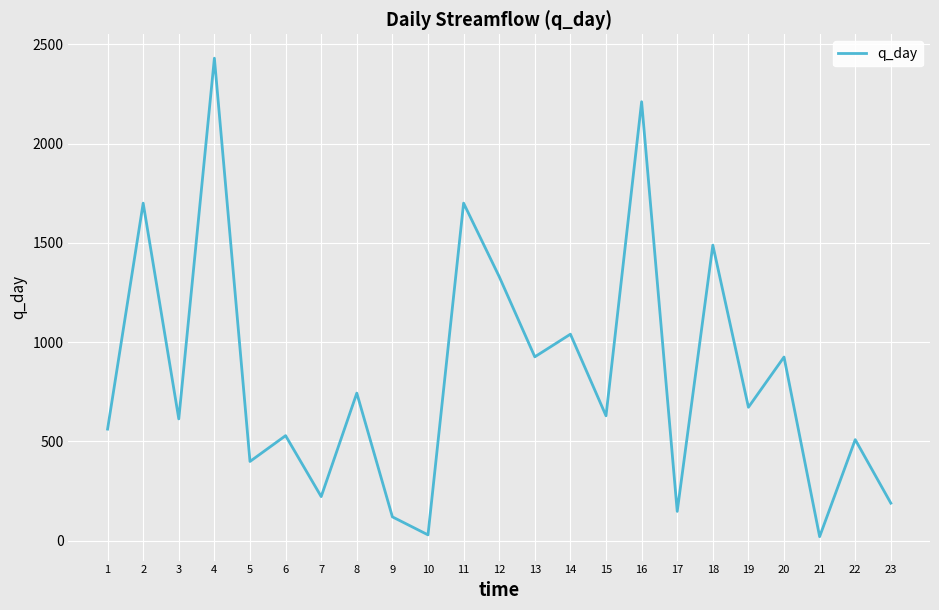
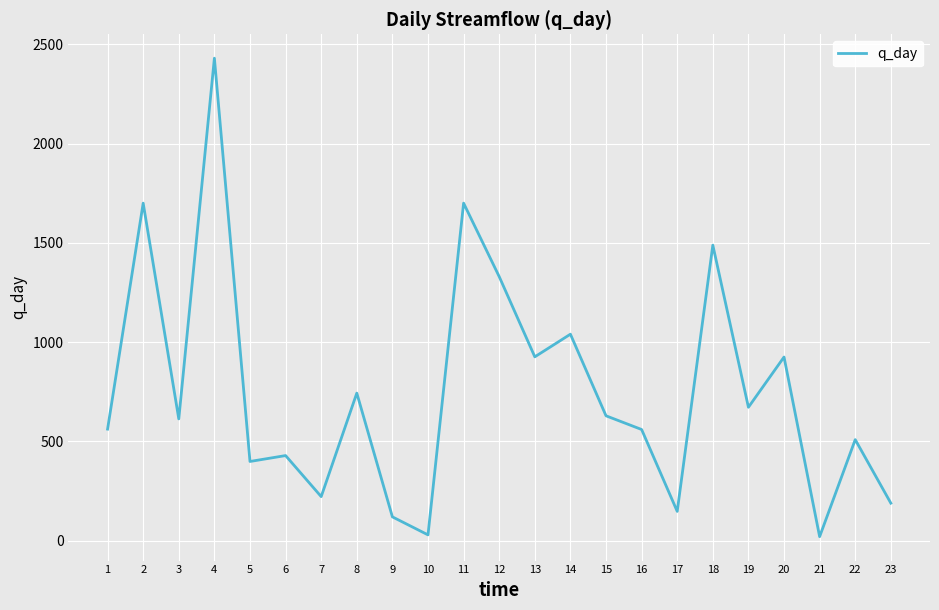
  {
    "1": 560,
    "2": 1700,
    "3": 610,
    "4": 2430,
    "5": 400,
-   "6": 530,
+   "6": 430,
    "7": 220,
    "8": 740,
    "9": 120,
    "10": 30,
    "11": 1700,
    "12": 1330,
    "13": 930,
    "14": 1040,
    "15": 630,
-   "16": 2210,
+   "16": 560,
    "17": 150,
    "18": 1490,
    "19": 670,
    "20": 930,
    "21": 20,
    "22": 510,
    "23": 190
  }
